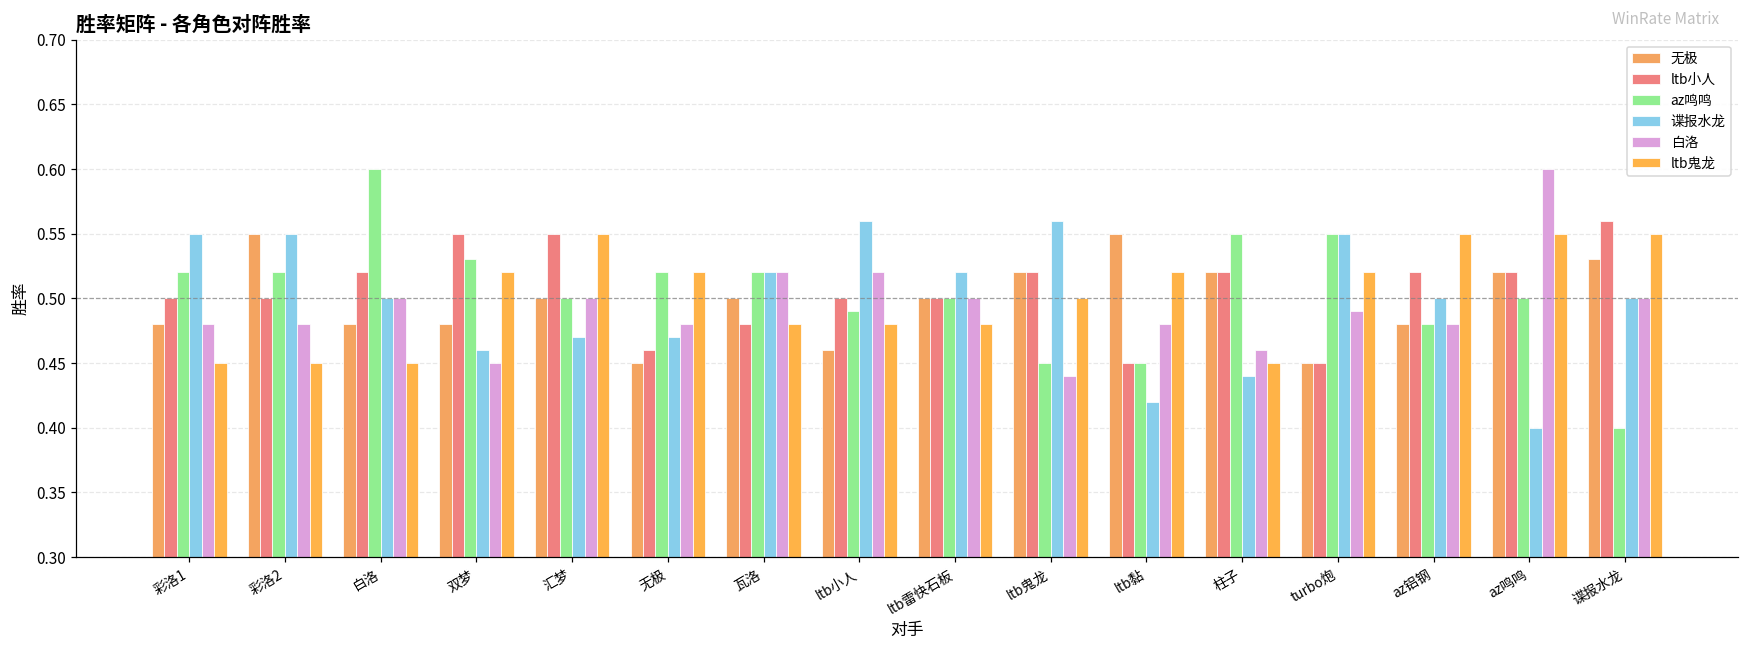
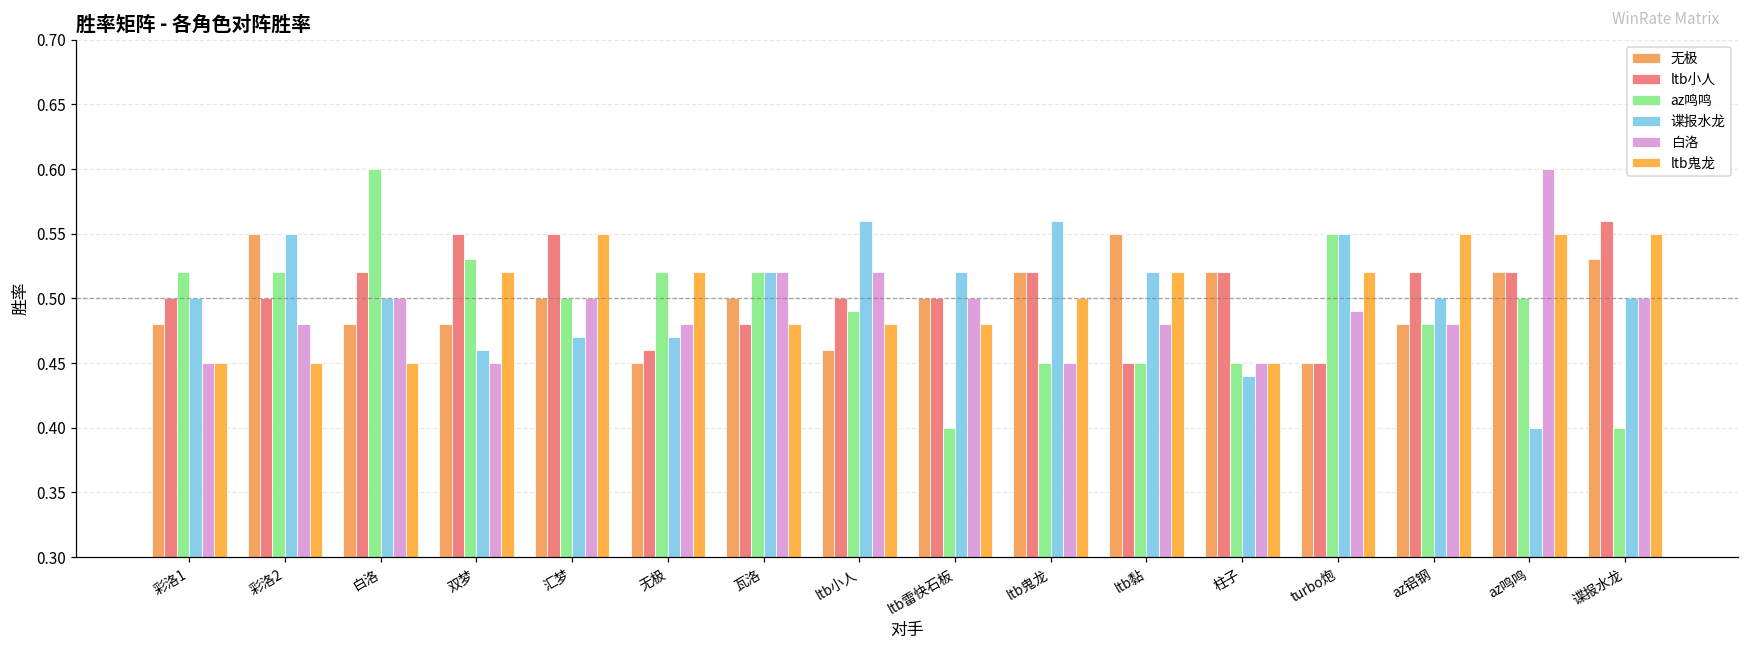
  {
    "az鸣鸣": {
      "彩洛1": 0.52,
      "彩洛2": 0.52,
      "白洛": 0.60,
      "双梦": 0.53,
      "汇梦": 0.50,
      "无极": 0.52,
      "瓦洛": 0.52,
      "ltb小人": 0.49,
-     "ltb雷快石板": 0.5,
+     "ltb雷快石板": 0.4,
      "ltb鬼龙": 0.45,
      "ltb黏": 0.45,
-     "柱子": 0.55,
+     "柱子": 0.45,
      "turbo炮": 0.55,
      "az铝钢": 0.48,
      "az鸣鸣": 0.50,
      "谍报水龙": 0.40
    },
    "谍报水龙": {
-     "彩洛1": 0.55,
+     "彩洛1": 0.50,
      "彩洛2": 0.55,
      "白洛": 0.50,
      "双梦": 0.46,
      "汇梦": 0.47,
      "无极": 0.47,
      "瓦洛": 0.52,
      "ltb小人": 0.56,
      "ltb雷快石板": 0.52,
      "ltb鬼龙": 0.56,
-     "ltb黏": 0.42,
+     "ltb黏": 0.52,
      "柱子": 0.44,
      "turbo炮": 0.55,
      "az铝钢": 0.50,
      "az鸣鸣": 0.40,
      "谍报水龙": 0.50
    },
    "白洛": {
-     "彩洛1": 0.48,
+     "彩洛1": 0.45,
      "彩洛2": 0.48,
      "白洛": 0.50,
      "双梦": 0.45,
      "汇梦": 0.50,
      "无极": 0.48,
      "瓦洛": 0.52,
      "ltb小人": 0.52,
      "ltb雷快石板": 0.50,
-     "ltb鬼龙": 0.44,
+     "ltb鬼龙": 0.45,
      "ltb黏": 0.48,
-     "柱子": 0.46,
+     "柱子": 0.45,
      "turbo炮": 0.49,
      "az铝钢": 0.48,
      "az鸣鸣": 0.60,
      "谍报水龙": 0.50
    }
  }
